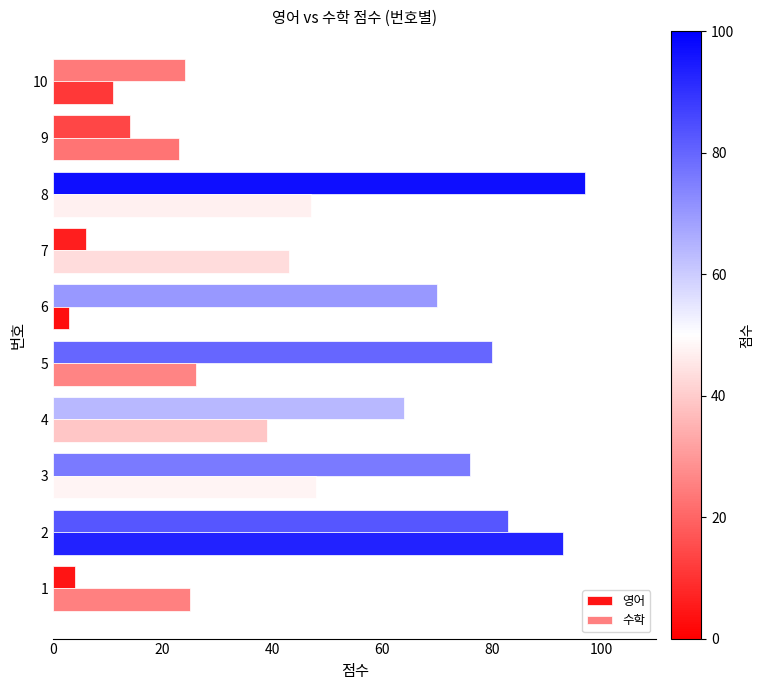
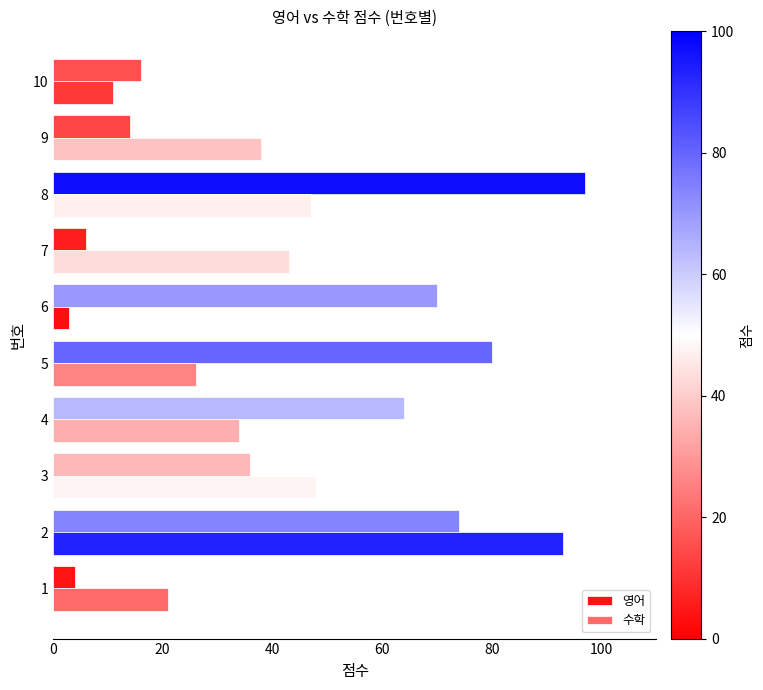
  {
    "영어": {
-     "10": 24,
+     "10": 16,
      "9": 14,
      "8": 97,
      "7": 6,
      "6": 70,
      "5": 80,
      "4": 64,
-     "3": 76,
-     "2": 83,
+     "3": 36,
+     "2": 74,
      "1": 4
    },
    "수학": {
      "10": 11,
-     "9": 23,
+     "9": 38,
      "8": 47,
      "7": 43,
      "6": 3,
      "5": 26,
-     "4": 39,
+     "4": 34,
      "3": 48,
      "2": 93,
-     "1": 25
+     "1": 21
    }
  }
